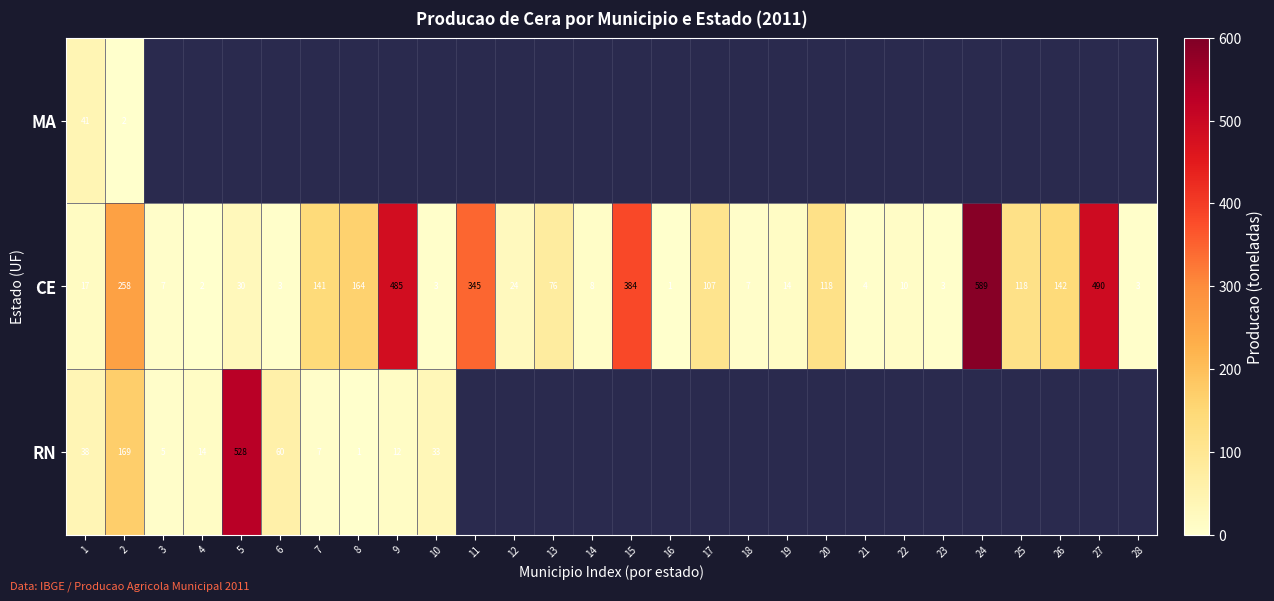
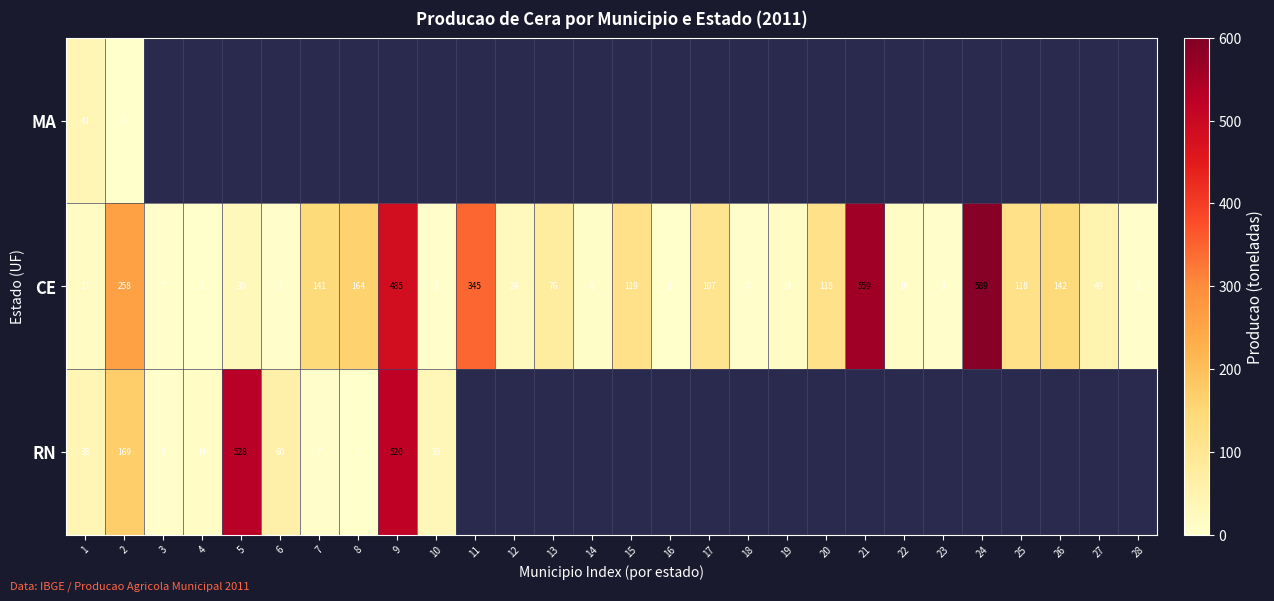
  {
    "MA": {
      "1": 41,
      "2": 2
    },
    "CE": {
      "1": 17,
      "2": 258,
      "3": 7,
      "4": 2,
      "5": 30,
      "6": 3,
      "7": 141,
      "8": 164,
      "9": 485,
      "10": 3,
      "11": 345,
      "12": 24,
      "13": 76,
      "14": 8,
-     "15": 384,
+     "15": 119,
      "16": 1,
      "17": 107,
      "18": 7,
      "19": 14,
      "20": 118,
-     "21": 4,
+     "21": 559,
      "22": 10,
      "23": 3,
      "24": 589,
      "25": 118,
      "26": 142,
-     "27": 490,
+     "27": 49,
      "28": 3
    },
    "RN": {
      "1": 38,
      "2": 169,
      "3": 5,
      "4": 14,
      "5": 528,
      "6": 60,
      "7": 7,
      "8": 1,
-     "9": 12,
+     "9": 520,
      "10": 33
    }
  }
